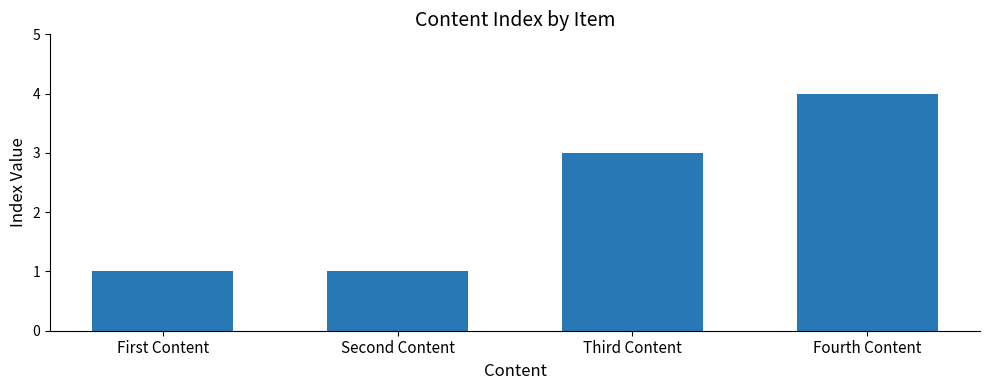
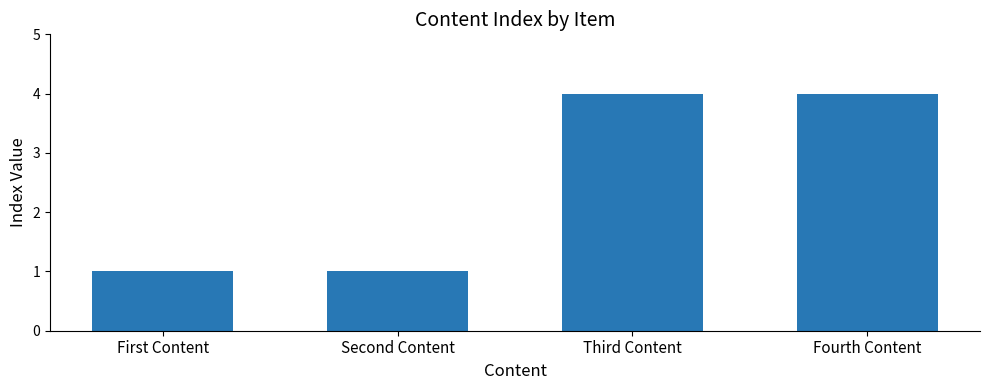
  {
    "First Content": 1,
    "Second Content": 1,
-   "Third Content": 3,
+   "Third Content": 4,
    "Fourth Content": 4
  }
